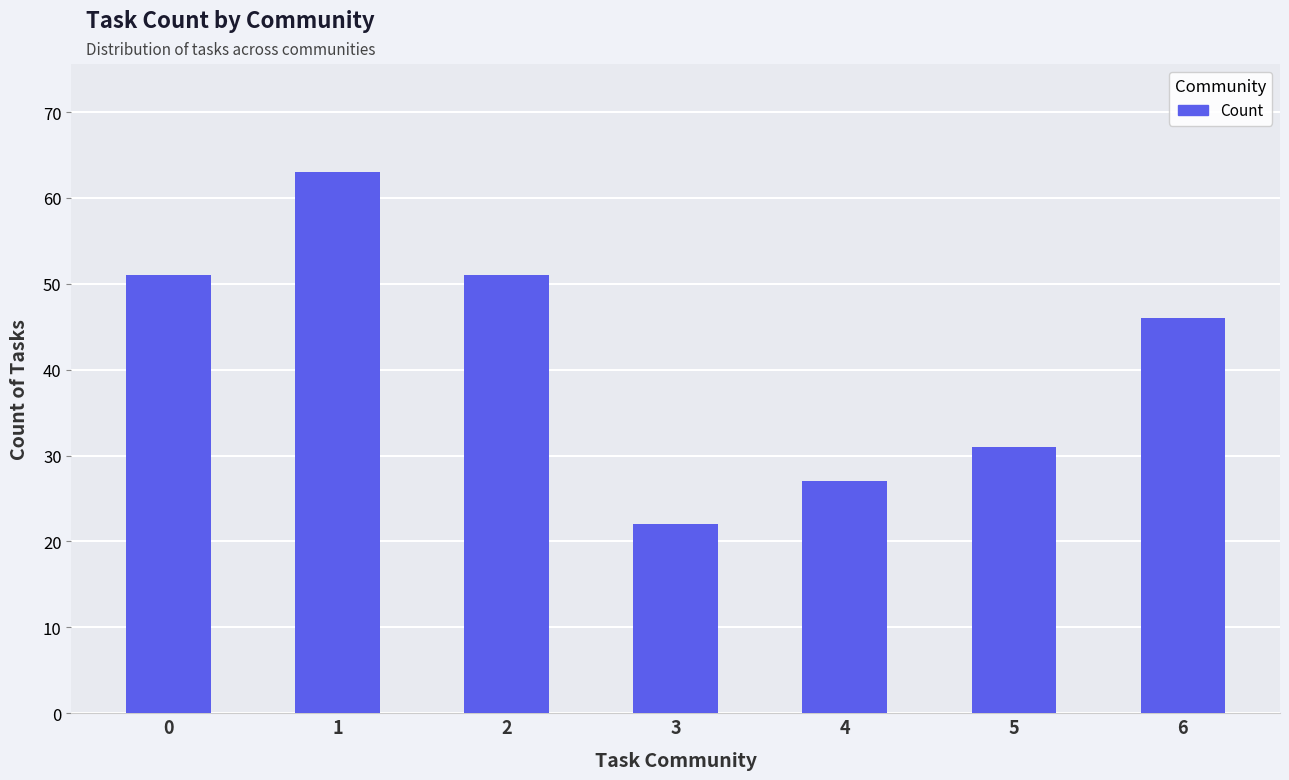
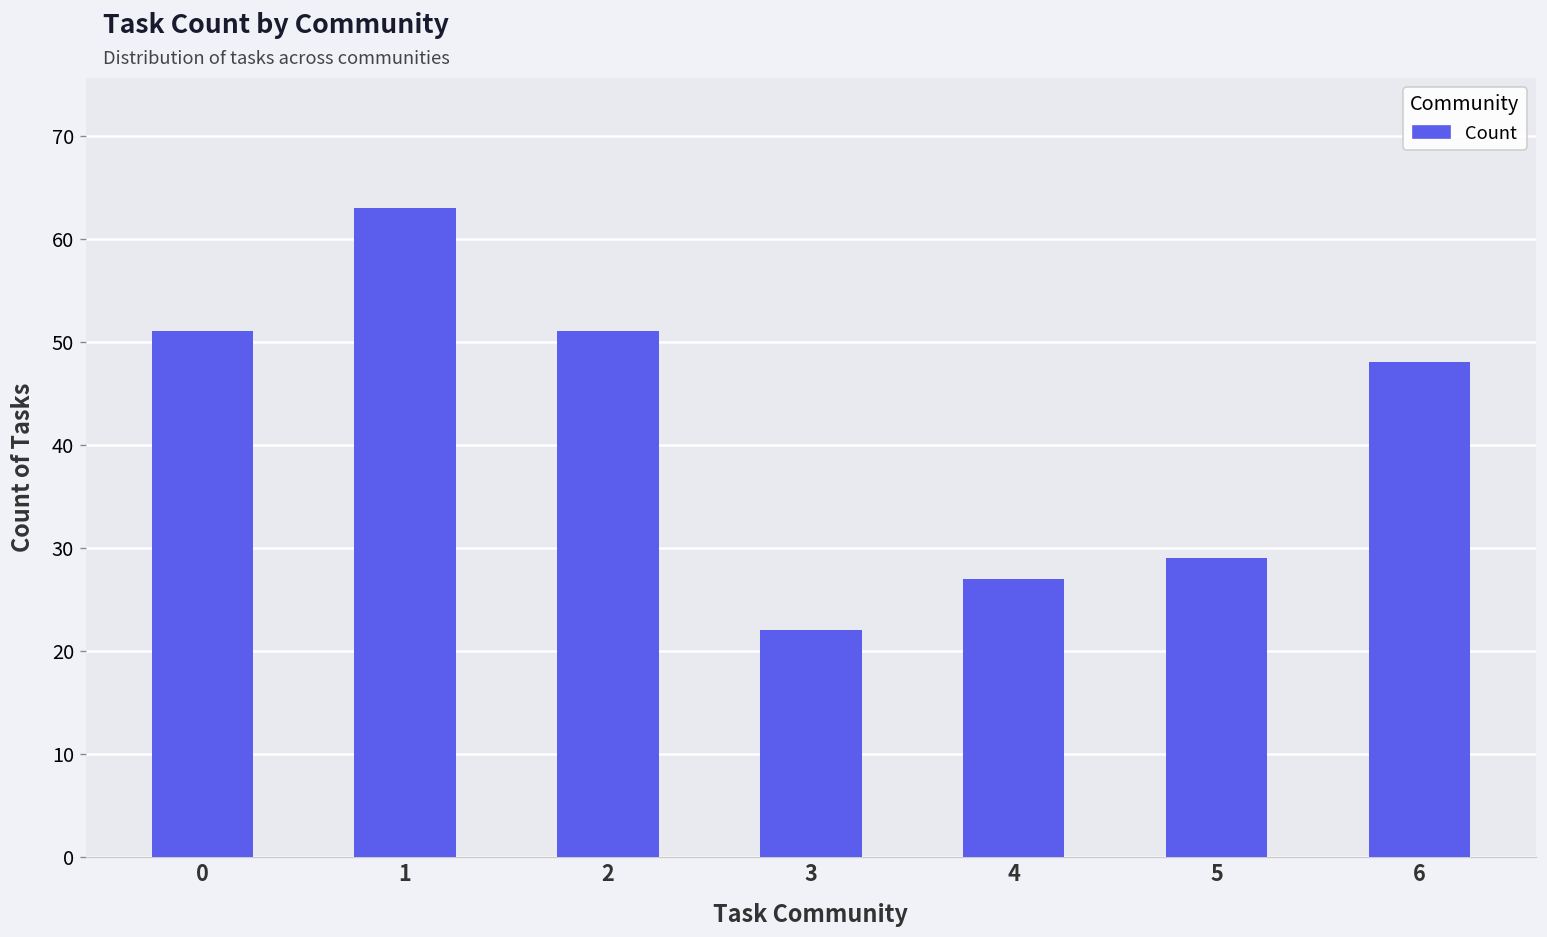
  {
    "0": 51,
    "1": 63,
    "2": 51,
    "3": 22,
    "4": 27,
-   "5": 31,
-   "6": 46
+   "5": 29,
+   "6": 48
  }
